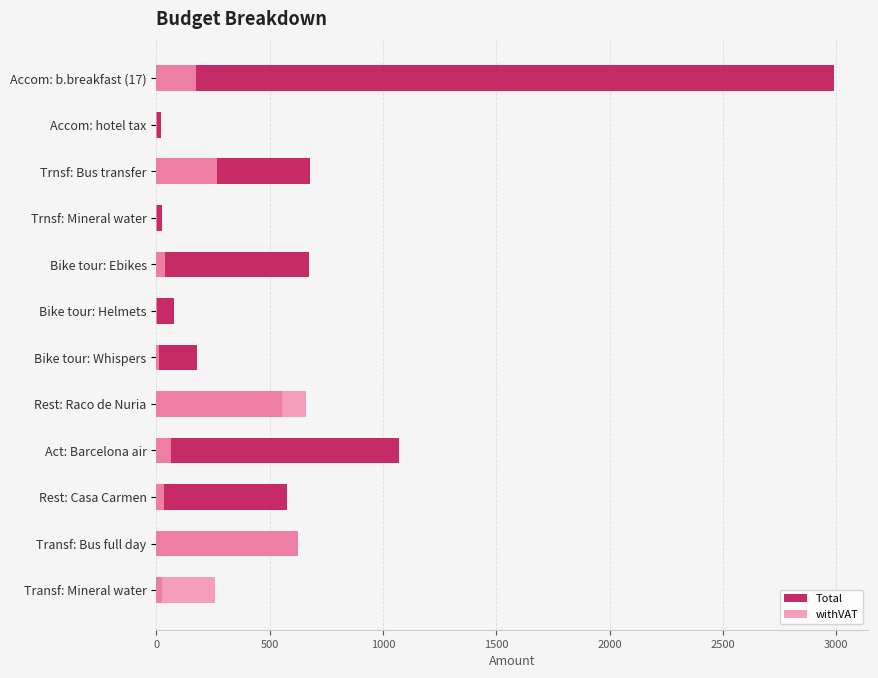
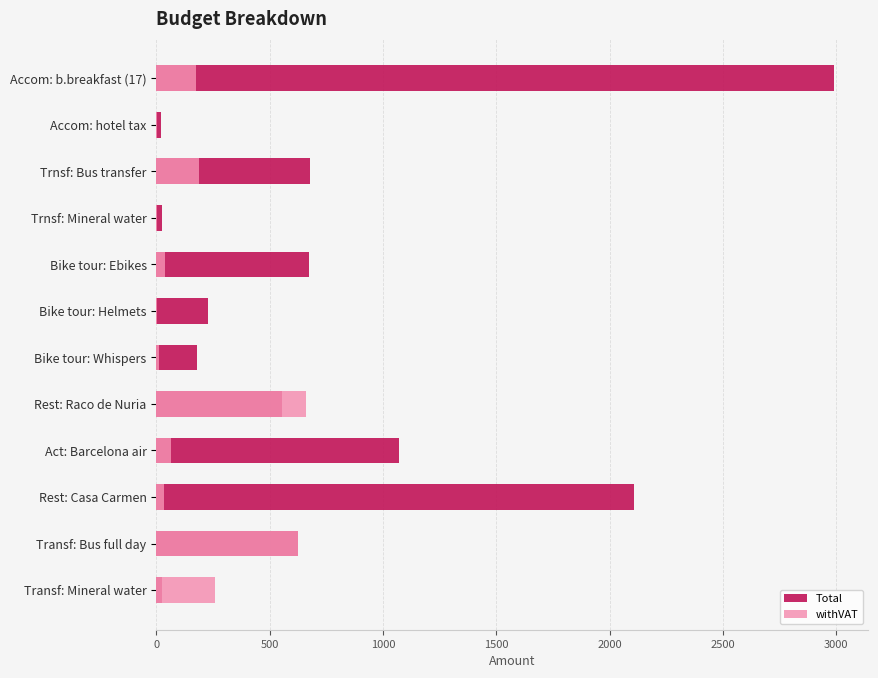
  {
    "Total": {
      "Accom: b.breakfast (17)": 2990,
      "Accom: hotel tax": 20,
      "Trnsf: Bus transfer": 680,
      "Trnsf: Mineral water": 30,
      "Bike tour: Ebikes": 670,
-     "Bike tour: Helmets": 80,
+     "Bike tour: Helmets": 230,
      "Bike tour: Whispers": 180,
      "Act: Barcelona air": 1070,
-     "Rest: Casa Carmen": 580,
+     "Rest: Casa Carmen": 2110,
      "Transf: Bus full day": 630
    },
    "withVAT": {
-     "Trnsf: Bus transfer": 270,
+     "Trnsf: Bus transfer": 190,
      "Rest: Raco de Nuria": 660,
      "Transf: Bus full day": 630,
      "Transf: Mineral water": 260
    }
  }
